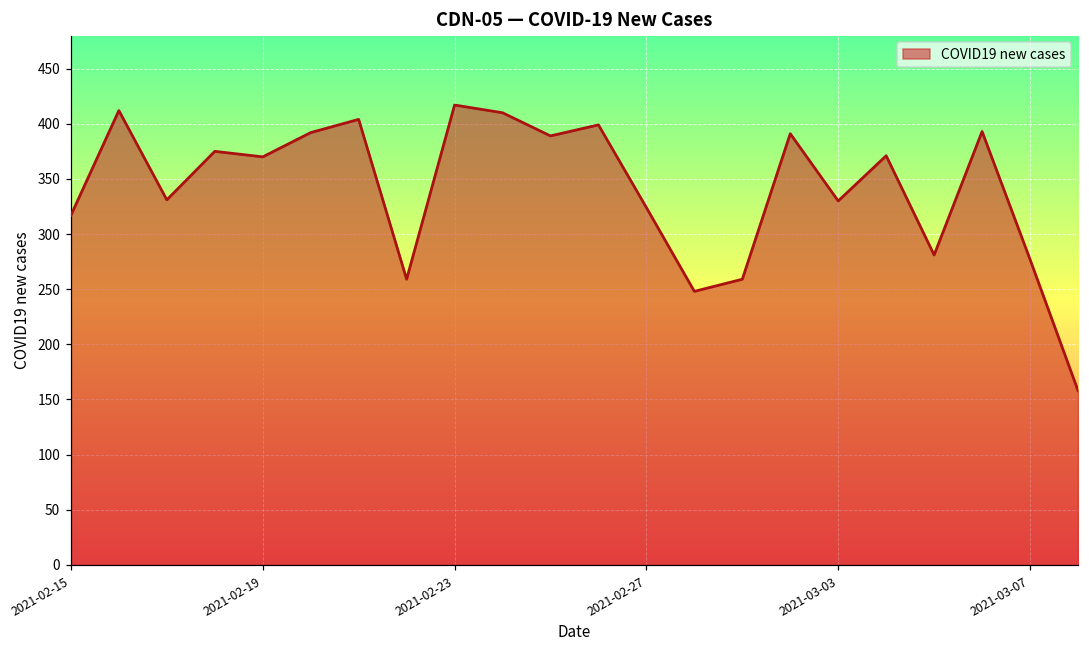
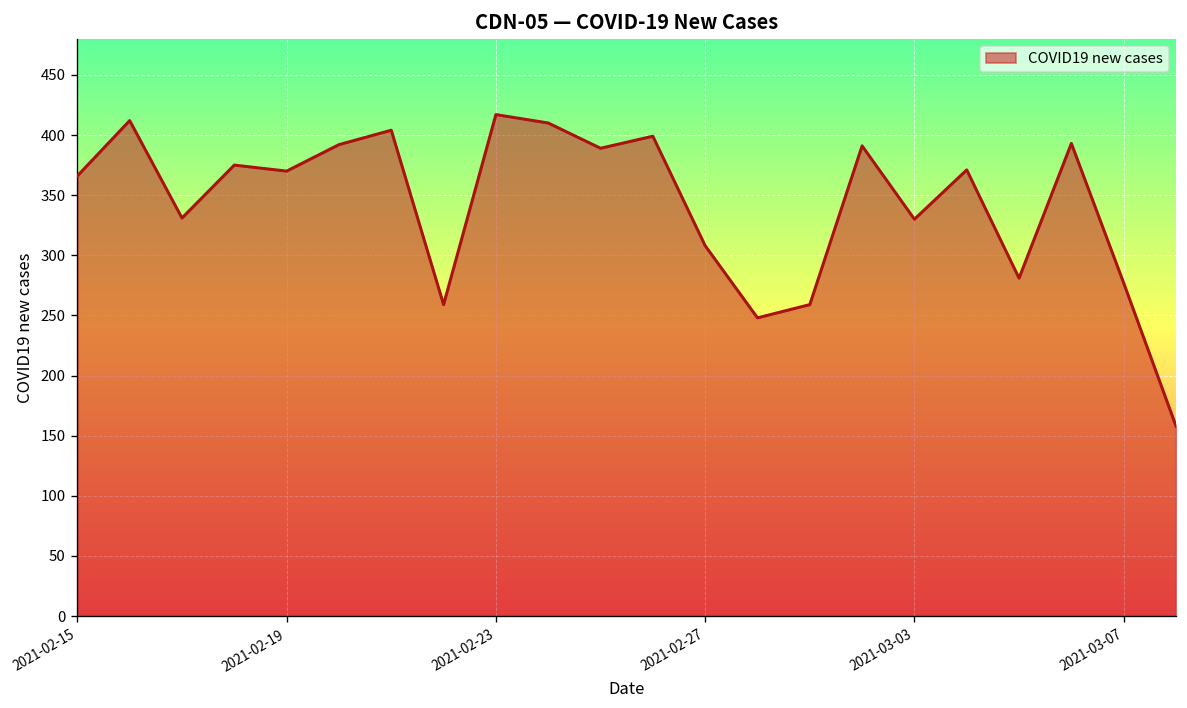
  {
-   "2021-02-15": 317,
+   "2021-02-15": 366,
    "2021-02-19": 370,
    "2021-02-23": 417,
-   "2021-02-27": 324,
+   "2021-02-27": 308,
    "2021-03-03": 330,
    "2021-03-07": 277
  }
